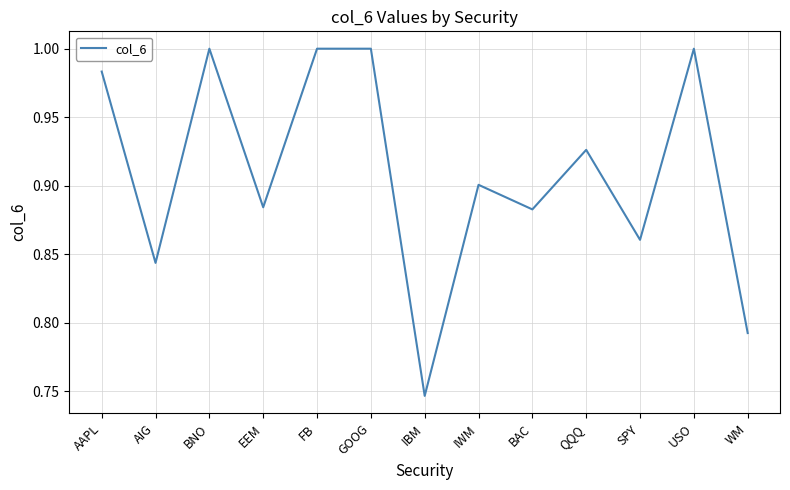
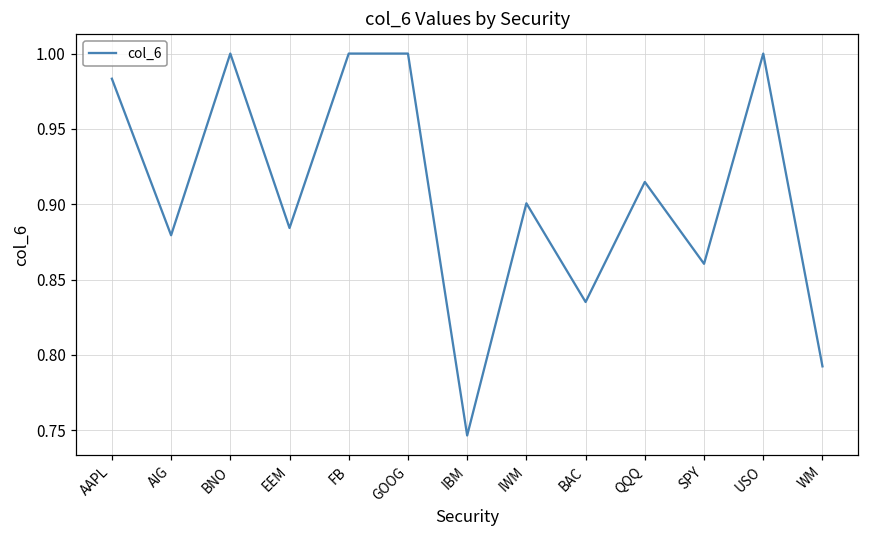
  {
    "AAPL": 0.983,
-   "AIG": 0.844,
+   "AIG": 0.879,
    "BNO": 1.000,
    "EEM": 0.884,
    "FB": 1.000,
    "GOOG": 1.000,
    "IBM": 0.746,
    "IWM": 0.901,
-   "BAC": 0.883,
-   "QQQ": 0.926,
+   "BAC": 0.835,
+   "QQQ": 0.915,
    "SPY": 0.860,
    "USO": 1.000,
    "WM": 0.792
  }
